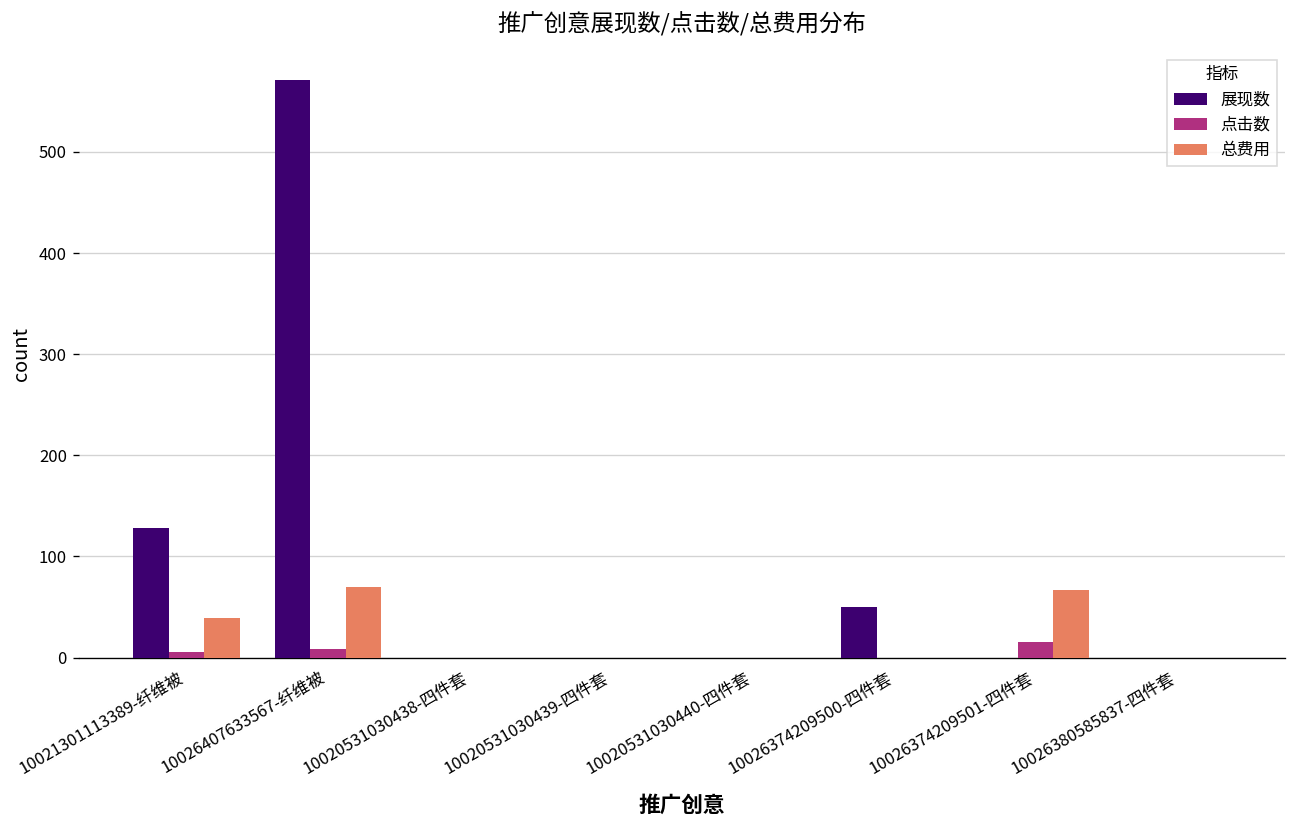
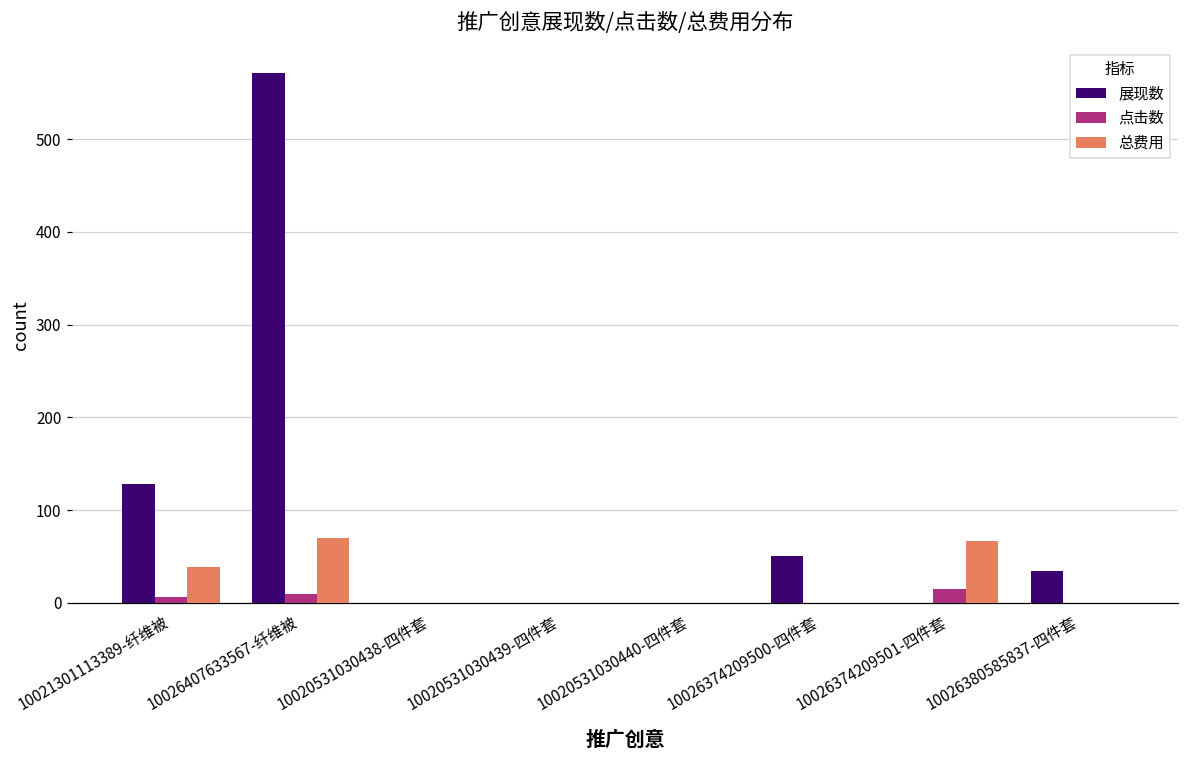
  {
    "展现数": {
      "10021301113389-纤维被": 130,
      "10026407633567-纤维被": 570,
      "10020531030438-四件套": 0,
      "10020531030439-四件套": 0,
      "10020531030440-四件套": 0,
      "10026374209500-四件套": 50,
      "10026374209501-四件套": 0,
-     "10026380585837-四件套": 0
+     "10026380585837-四件套": 30
    },
    "点击数": {
      "10021301113389-纤维被": 10,
      "10026407633567-纤维被": 10,
      "10020531030438-四件套": 0,
      "10020531030439-四件套": 0,
      "10020531030440-四件套": 0,
      "10026374209500-四件套": 0,
      "10026374209501-四件套": 20,
      "10026380585837-四件套": 0
    },
    "总费用": {
      "10021301113389-纤维被": 40,
      "10026407633567-纤维被": 70,
      "10020531030438-四件套": 0,
      "10020531030439-四件套": 0,
      "10020531030440-四件套": 0,
      "10026374209500-四件套": 0,
      "10026374209501-四件套": 70,
      "10026380585837-四件套": 0
    }
  }
